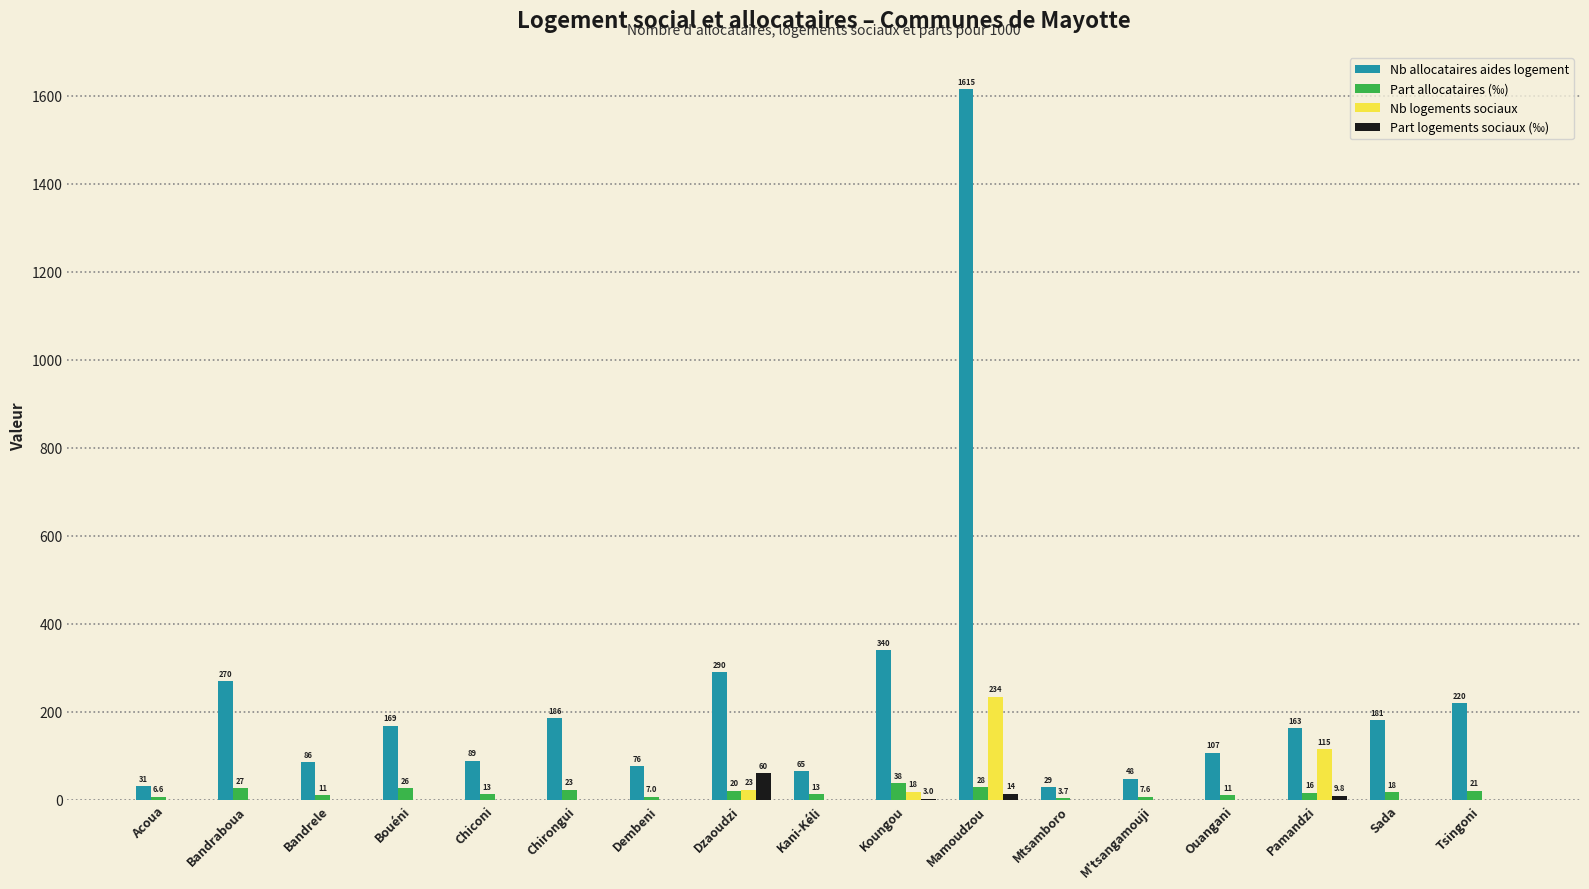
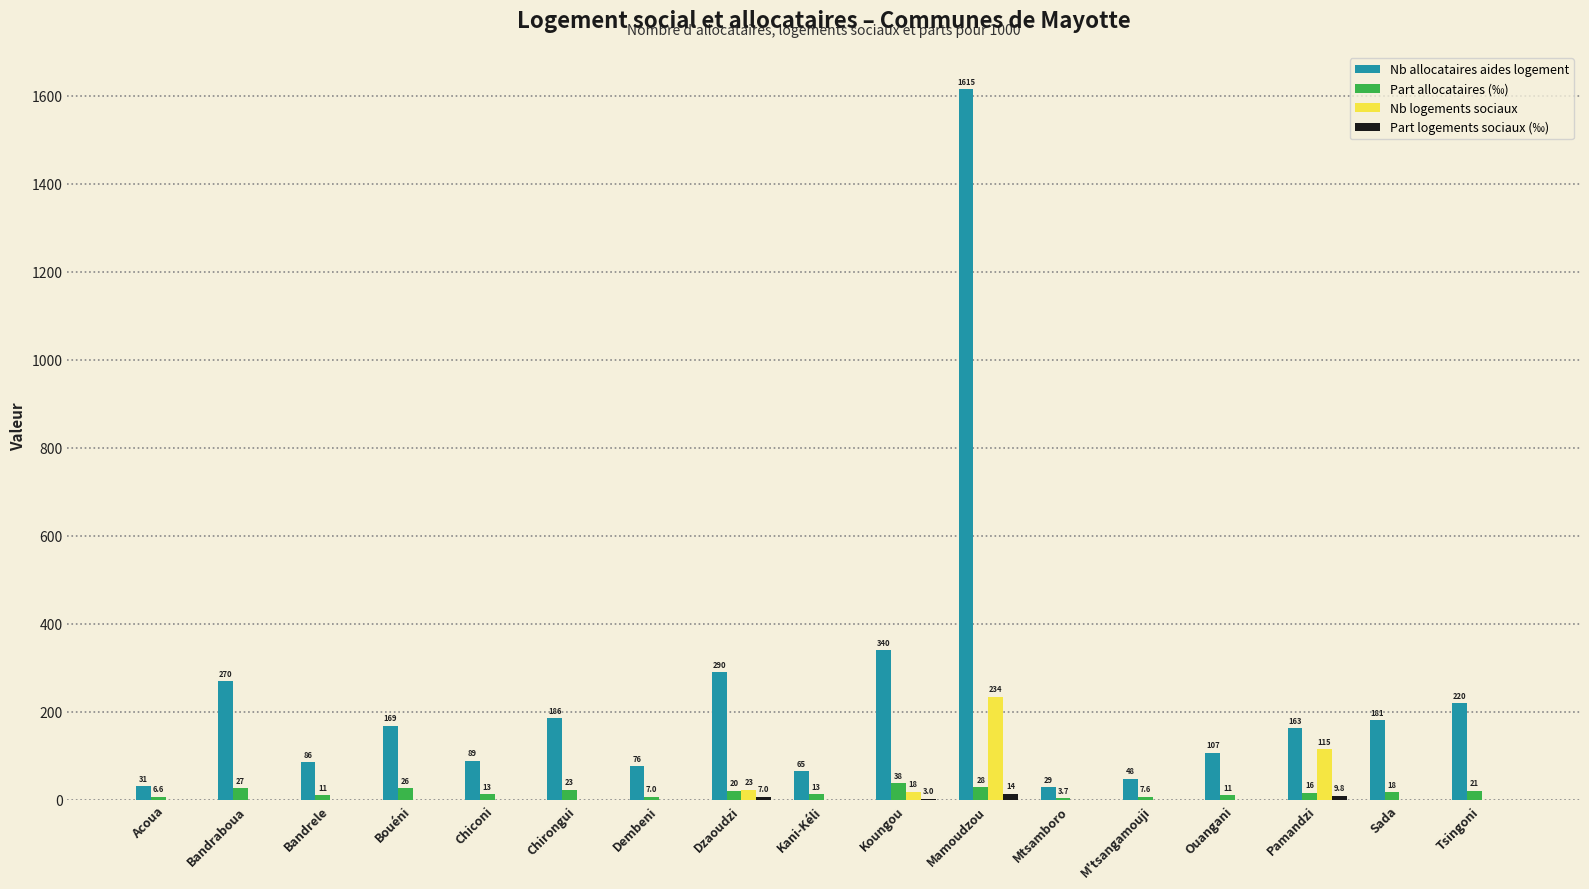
  {
    "Nb allocataires aides logement": {
      "Acoua": 31,
      "Bandraboua": 270,
      "Bandrele": 86,
      "Bouéni": 169,
      "Chiconi": 89,
      "Chirongui": 186,
      "Dembeni": 76,
      "Dzaoudzi": 290,
      "Kani-Kéli": 65,
      "Koungou": 340,
      "Mamoudzou": 1615,
      "Mtsamboro": 29,
      "M'tsangamouji": 48,
      "Ouangani": 107,
      "Pamandzi": 163,
      "Sada": 181,
      "Tsingoni": 220
    },
    "Part allocataires (‰)": {
      "Acoua": 6.6,
      "Bandraboua": 27,
      "Bandrele": 11,
      "Bouéni": 26,
      "Chiconi": 13,
      "Chirongui": 23,
      "Dembeni": 7.0,
      "Dzaoudzi": 20,
      "Kani-Kéli": 13,
      "Koungou": 38,
      "Mamoudzou": 28,
      "Mtsamboro": 3.7,
      "M'tsangamouji": 7.6,
      "Ouangani": 11,
      "Pamandzi": 16,
      "Sada": 18,
      "Tsingoni": 21
    },
    "Nb logements sociaux": {
      "Dzaoudzi": 23,
      "Koungou": 18,
      "Mamoudzou": 234,
      "Pamandzi": 115
    },
    "Part logements sociaux (‰)": {
-     "Dzaoudzi": 60,
+     "Dzaoudzi": 7.0,
      "Koungou": 3.0,
      "Mamoudzou": 14,
      "Pamandzi": 9.8
    }
  }
